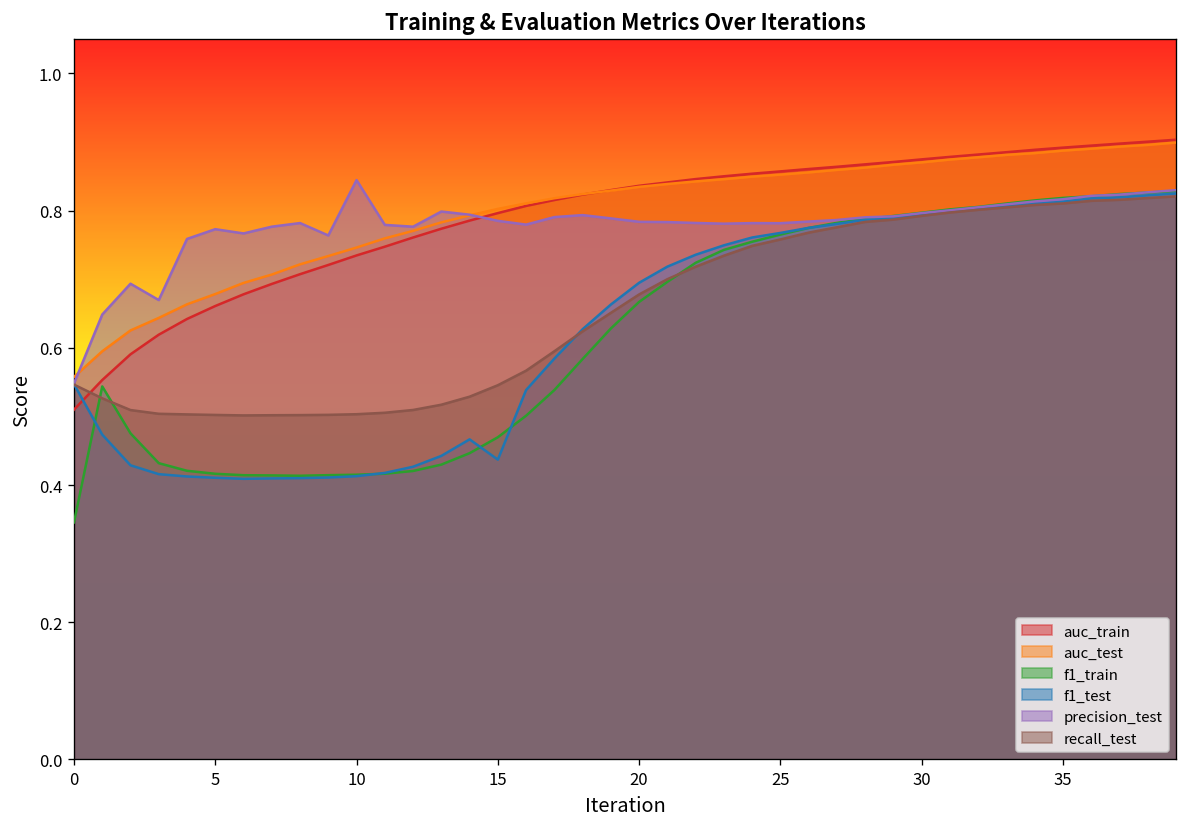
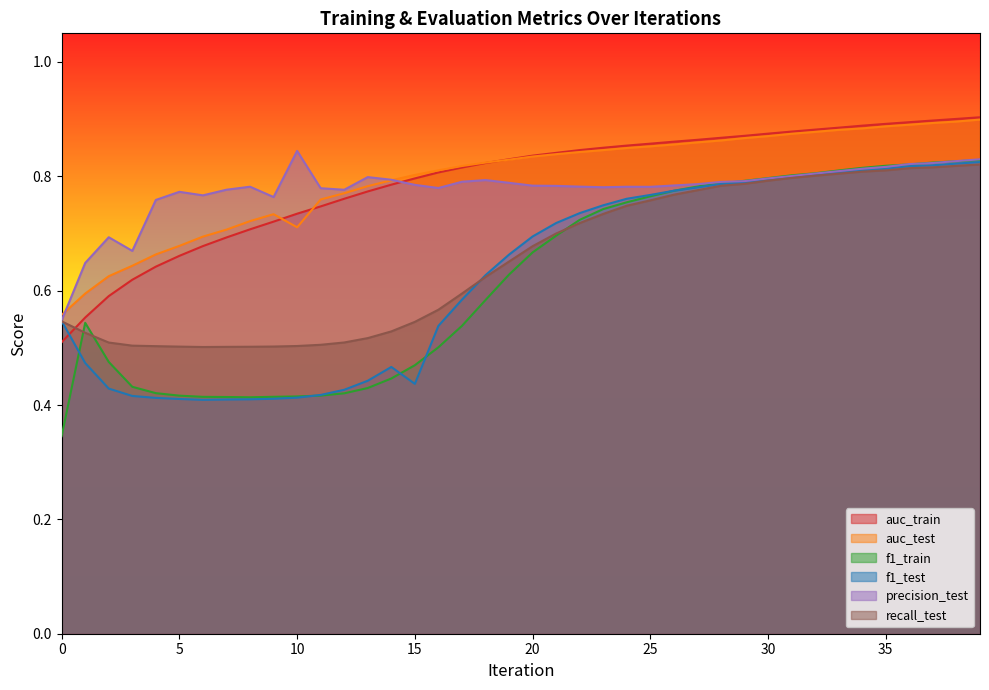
  {
    "auc_train": {
      "0": 0.51,
      "5": 0.66,
      "10": 0.73,
      "15": 0.80,
      "25": 0.86
    },
    "auc_test": {
      "0": 0.56,
      "5": 0.68,
-     "10": 0.75,
+     "10": 0.71,
      "15": 0.80,
      "25": 0.85
    },
    "f1_train": {
      "0": 0.35,
      "5": 0.42,
      "15": 0.47,
      "20": 0.67
    },
    "f1_test": {
      "5": 0.41,
      "15": 0.44,
      "20": 0.69
    },
    "precision_test": {
      "5": 0.77,
      "10": 0.84,
      "15": 0.78,
      "20": 0.78,
      "25": 0.78
    },
    "recall_test": {
      "5": 0.50,
      "10": 0.50,
      "15": 0.55,
      "20": 0.68,
      "25": 0.76
    }
  }
